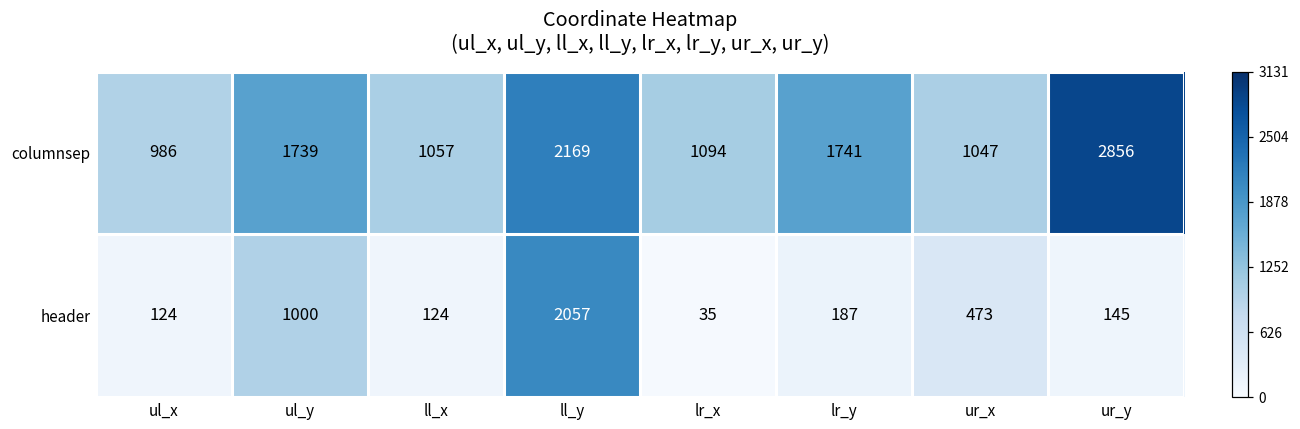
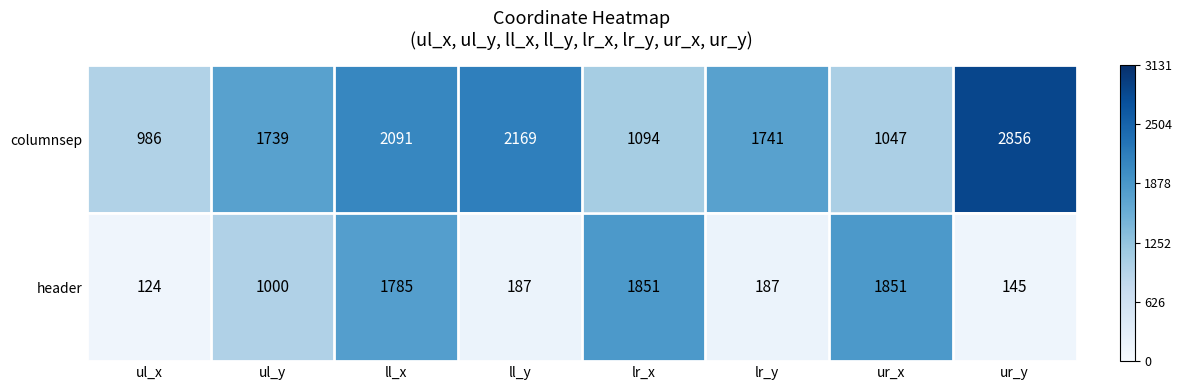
  {
    "columnsep": {
      "ul_x": 986,
      "ul_y": 1739,
-     "ll_x": 1057,
+     "ll_x": 2091,
      "ll_y": 2169,
      "lr_x": 1094,
      "lr_y": 1741,
      "ur_x": 1047,
      "ur_y": 2856
    },
    "header": {
      "ul_x": 124,
      "ul_y": 1000,
-     "ll_x": 124,
-     "ll_y": 2057,
-     "lr_x": 35,
+     "ll_x": 1785,
+     "ll_y": 187,
+     "lr_x": 1851,
      "lr_y": 187,
-     "ur_x": 473,
+     "ur_x": 1851,
      "ur_y": 145
    }
  }
